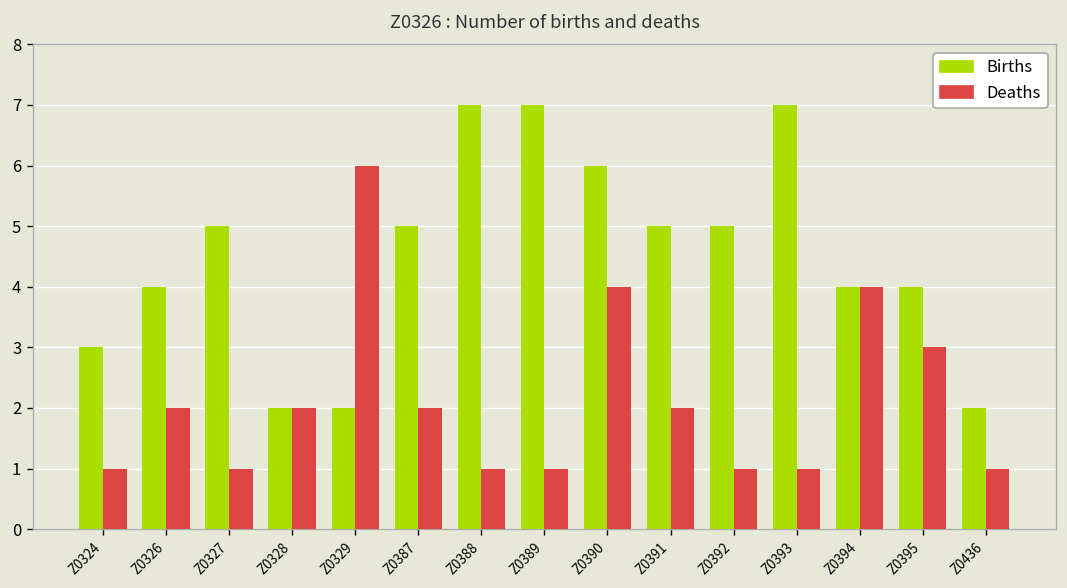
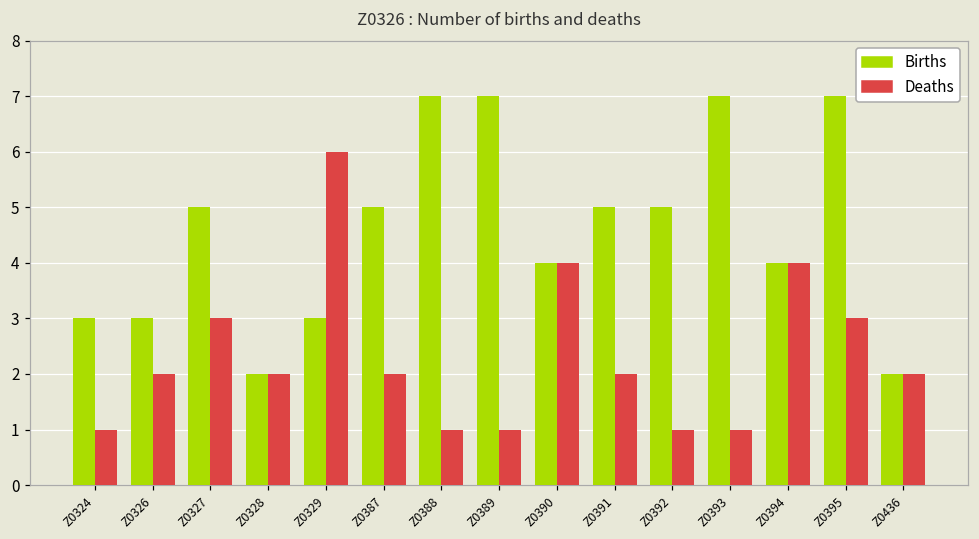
  {
    "Births": {
      "Z0324": 3,
-     "Z0326": 4,
+     "Z0326": 3,
      "Z0327": 5,
      "Z0328": 2,
-     "Z0329": 2,
+     "Z0329": 3,
      "Z0387": 5,
      "Z0388": 7,
      "Z0389": 7,
-     "Z0390": 6,
+     "Z0390": 4,
      "Z0391": 5,
      "Z0392": 5,
      "Z0393": 7,
      "Z0394": 4,
-     "Z0395": 4,
+     "Z0395": 7,
      "Z0436": 2
    },
    "Deaths": {
      "Z0324": 1,
      "Z0326": 2,
-     "Z0327": 1,
+     "Z0327": 3,
      "Z0328": 2,
      "Z0329": 6,
      "Z0387": 2,
      "Z0388": 1,
      "Z0389": 1,
      "Z0390": 4,
      "Z0391": 2,
      "Z0392": 1,
      "Z0393": 1,
      "Z0394": 4,
      "Z0395": 3,
-     "Z0436": 1
+     "Z0436": 2
    }
  }
